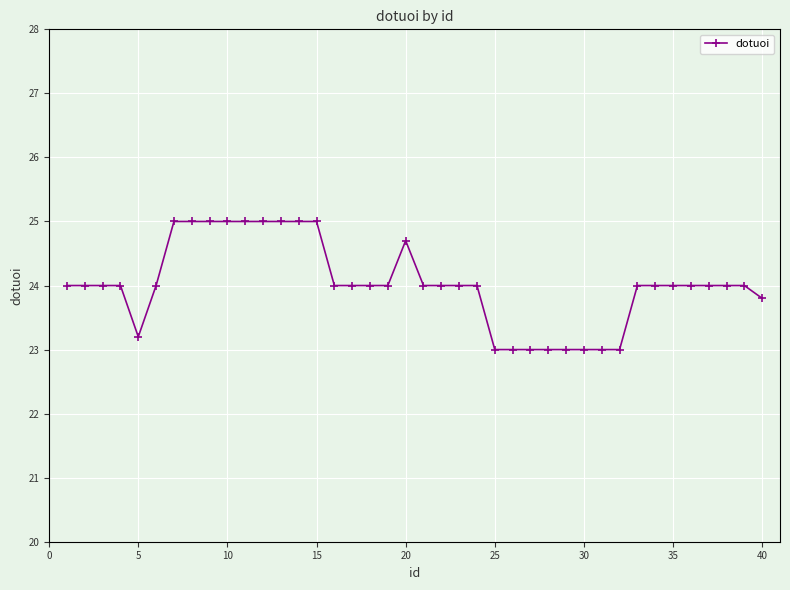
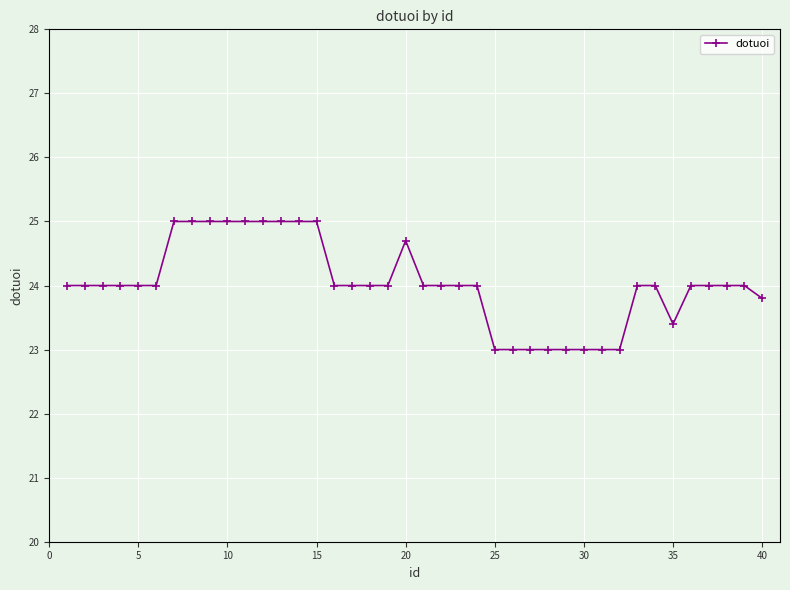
  {
-   "5": 23.2,
+   "5": 24.0,
    "10": 25.0,
    "15": 25.0,
    "20": 24.7,
    "25": 23.0,
    "30": 23.0,
-   "35": 24.0,
+   "35": 23.4,
    "40": 23.8
  }
